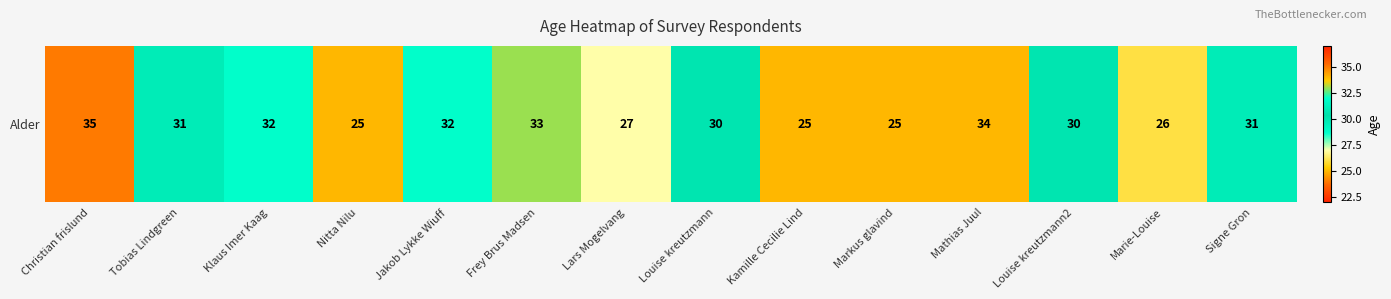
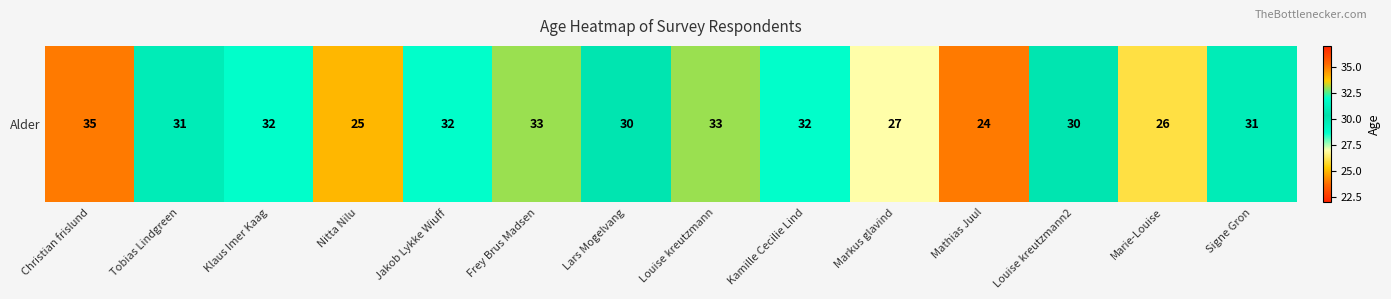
  {
    "Alder": {
      "Christian frislund": 35,
      "Tobias Lindgreen": 31,
      "Klaus Imer Kaag": 32,
      "Nitta Nilu": 25,
      "Jakob Lykke Wiuff": 32,
      "Frey Brus Madsen": 33,
-     "Lars Mogelvang": 27,
-     "Louise kreutzmann": 30,
-     "Kamille Cecilie Lind": 25,
-     "Markus glavind": 25,
-     "Mathias Juul": 34,
+     "Lars Mogelvang": 30,
+     "Louise kreutzmann": 33,
+     "Kamille Cecilie Lind": 32,
+     "Markus glavind": 27,
+     "Mathias Juul": 24,
      "Louise kreutzmann2": 30,
      "Marie-Louise": 26,
      "Signe Gron": 31
    }
  }
